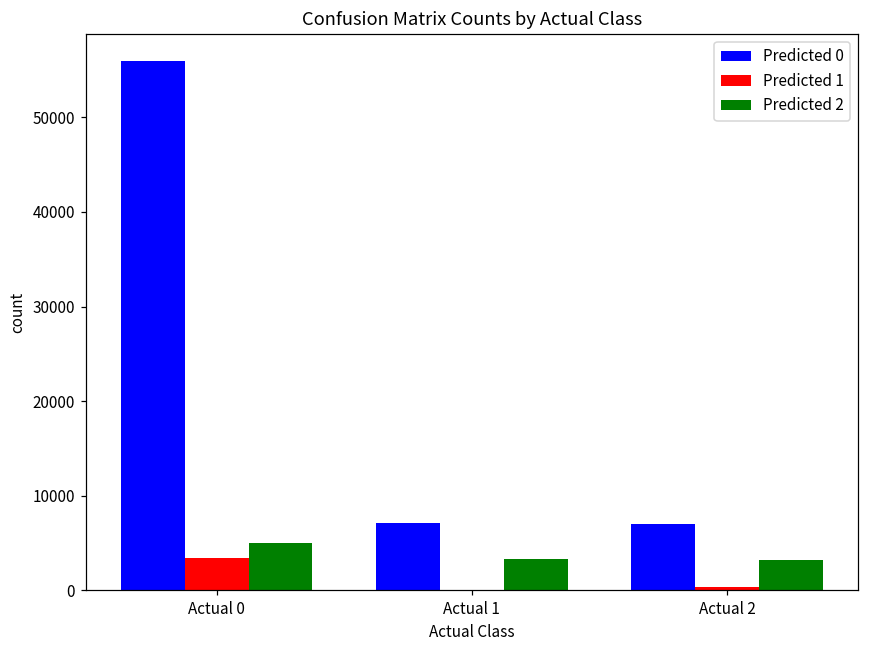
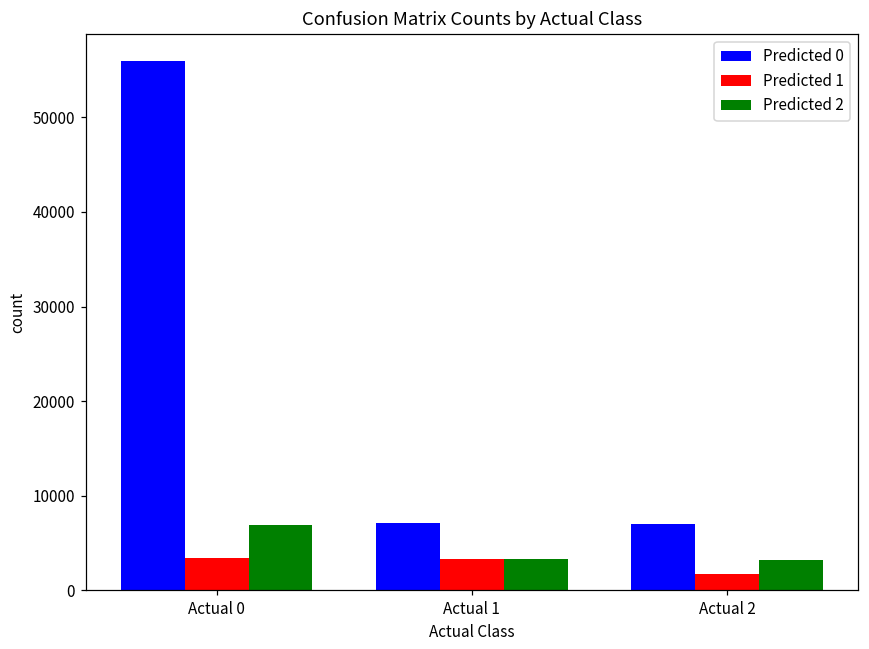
  {
    "Predicted 0": {
      "Actual 0": 56000,
      "Actual 1": 7000,
      "Actual 2": 7000
    },
    "Predicted 1": {
      "Actual 0": 3000,
-     "Actual 1": 0,
-     "Actual 2": 0
+     "Actual 1": 3000,
+     "Actual 2": 2000
    },
    "Predicted 2": {
-     "Actual 0": 5000,
+     "Actual 0": 7000,
      "Actual 1": 3000,
      "Actual 2": 3000
    }
  }
